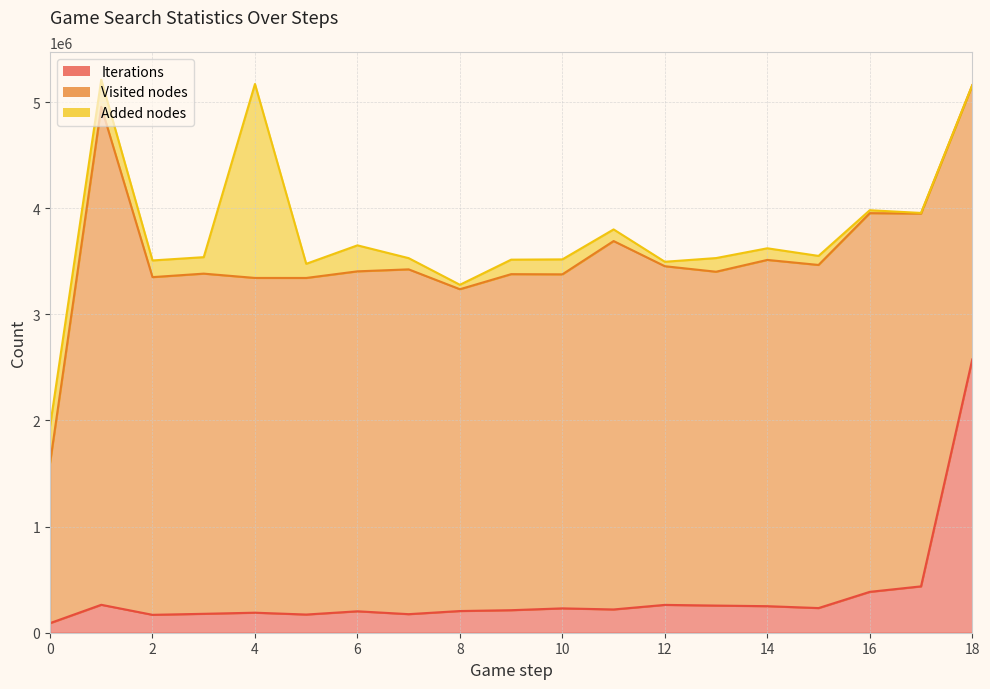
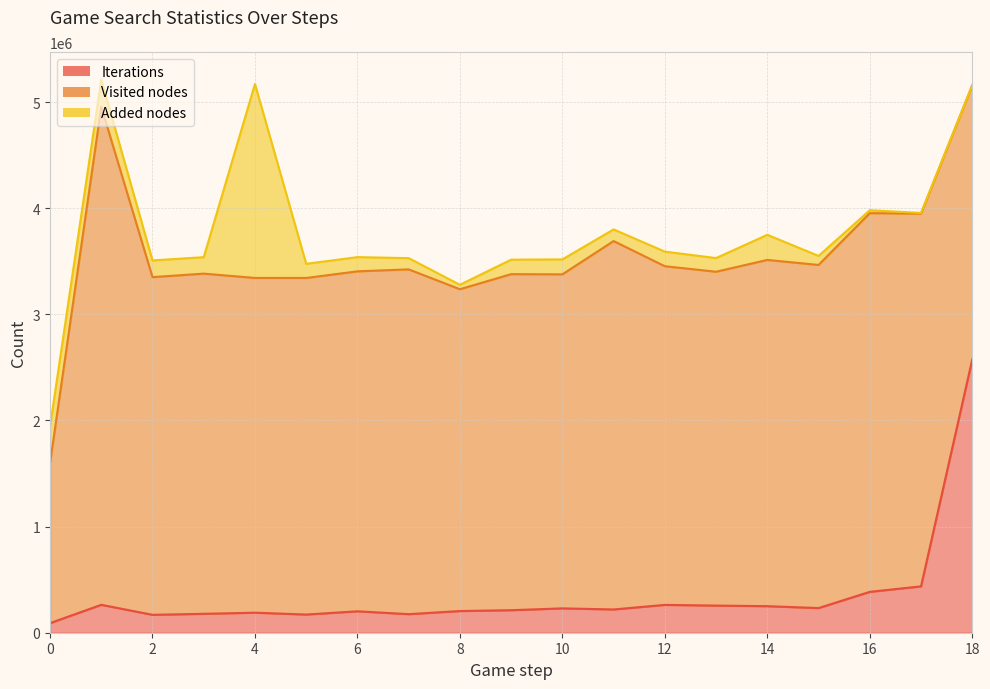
  {
    "Added nodes": {
      "0": 350000,
      "2": 160000,
      "4": 1830000,
-     "6": 240000,
+     "6": 130000,
      "8": 40000,
      "10": 140000,
-     "12": 40000,
-     "14": 110000,
+     "12": 140000,
+     "14": 240000,
      "16": 30000
    }
  }
